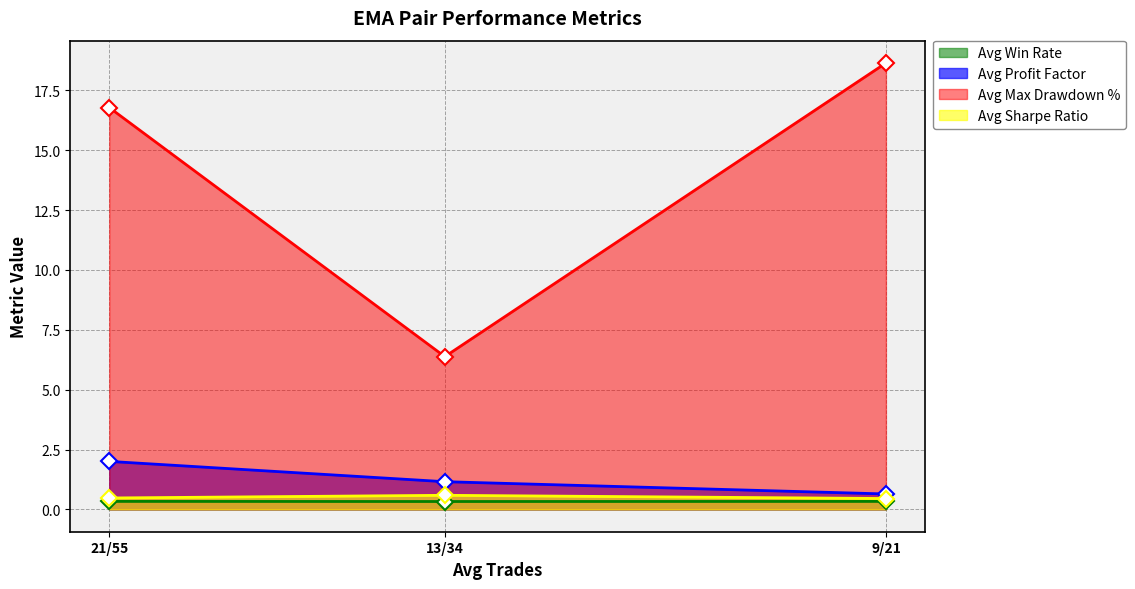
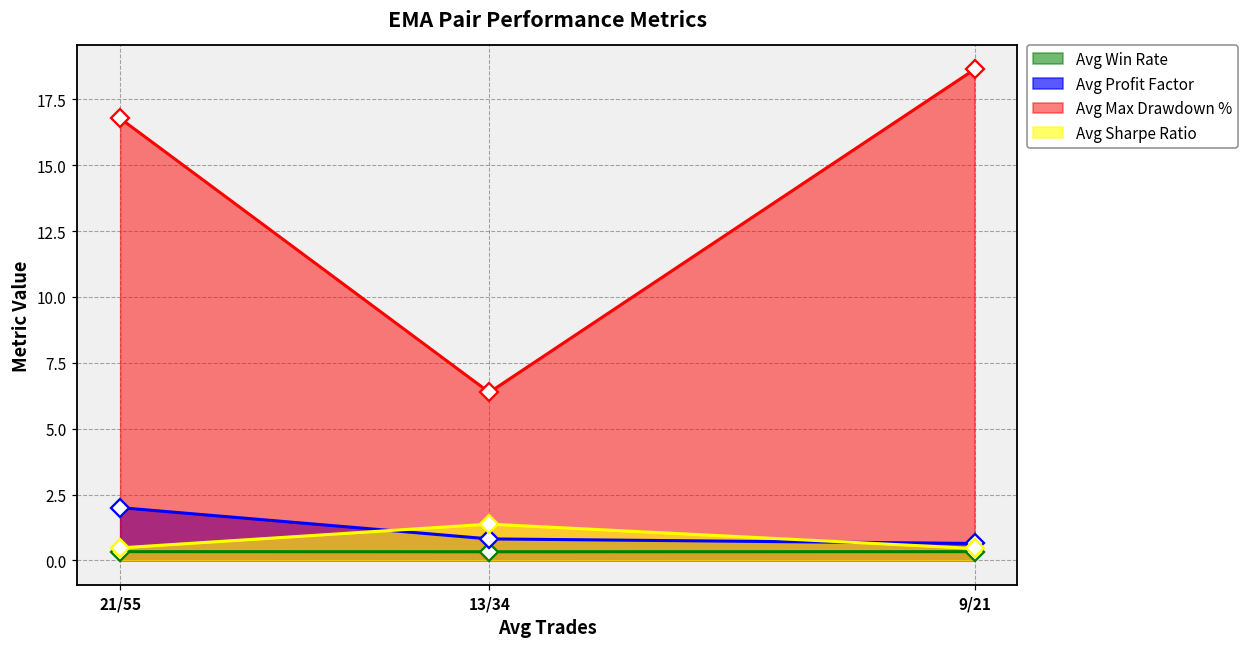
  {
    "Avg Win Rate": {
      "21/55": 0.3,
      "13/34": 0.3,
      "9/21": 0.3
    },
    "Avg Profit Factor": {
      "21/55": 2.0,
-     "13/34": 1.2,
+     "13/34": 0.8,
      "9/21": 0.6
    },
    "Avg Max Drawdown %": {
      "21/55": 16.8,
      "13/34": 6.4,
      "9/21": 18.6
    },
    "Avg Sharpe Ratio": {
      "21/55": 0.5,
-     "13/34": 0.6,
+     "13/34": 1.4,
      "9/21": 0.5
    }
  }
